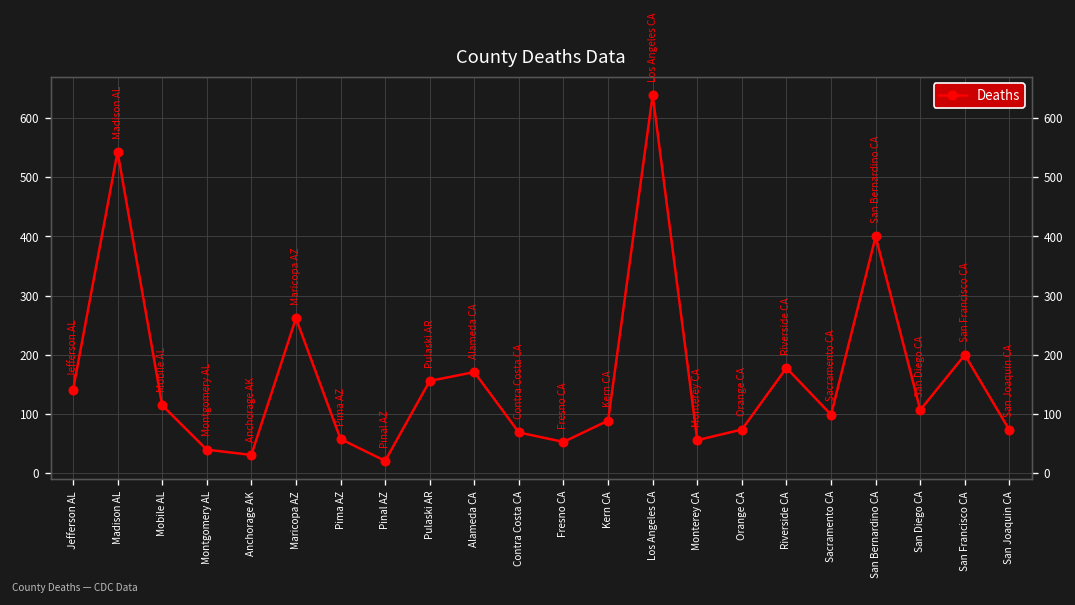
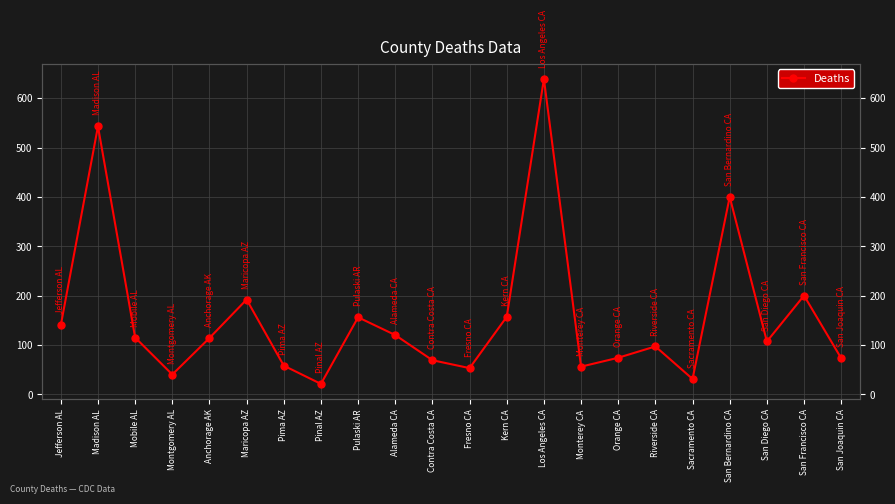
  {
    "Jefferson AL": 140,
    "Madison AL": 540,
    "Mobile AL": 120,
    "Montgomery AL": 40,
-   "Anchorage AK": 30,
-   "Maricopa AZ": 260,
+   "Anchorage AK": 110,
+   "Maricopa AZ": 190,
    "Pima AZ": 60,
    "Pinal AZ": 20,
    "Pulaski AR": 160,
-   "Alameda CA": 170,
+   "Alameda CA": 120,
    "Contra Costa CA": 70,
    "Fresno CA": 50,
-   "Kern CA": 90,
+   "Kern CA": 160,
    "Los Angeles CA": 640,
    "Monterey CA": 60,
    "Orange CA": 70,
-   "Riverside CA": 180,
-   "Sacramento CA": 100,
+   "Riverside CA": 100,
+   "Sacramento CA": 30,
    "San Bernardino CA": 400,
    "San Diego CA": 110,
    "San Francisco CA": 200,
    "San Joaquin CA": 70
  }
